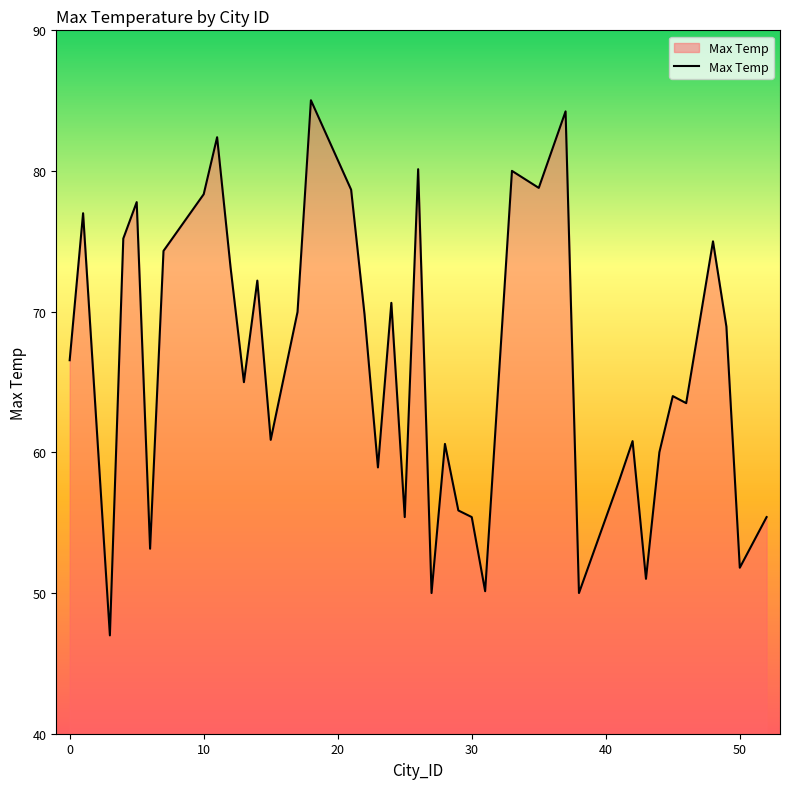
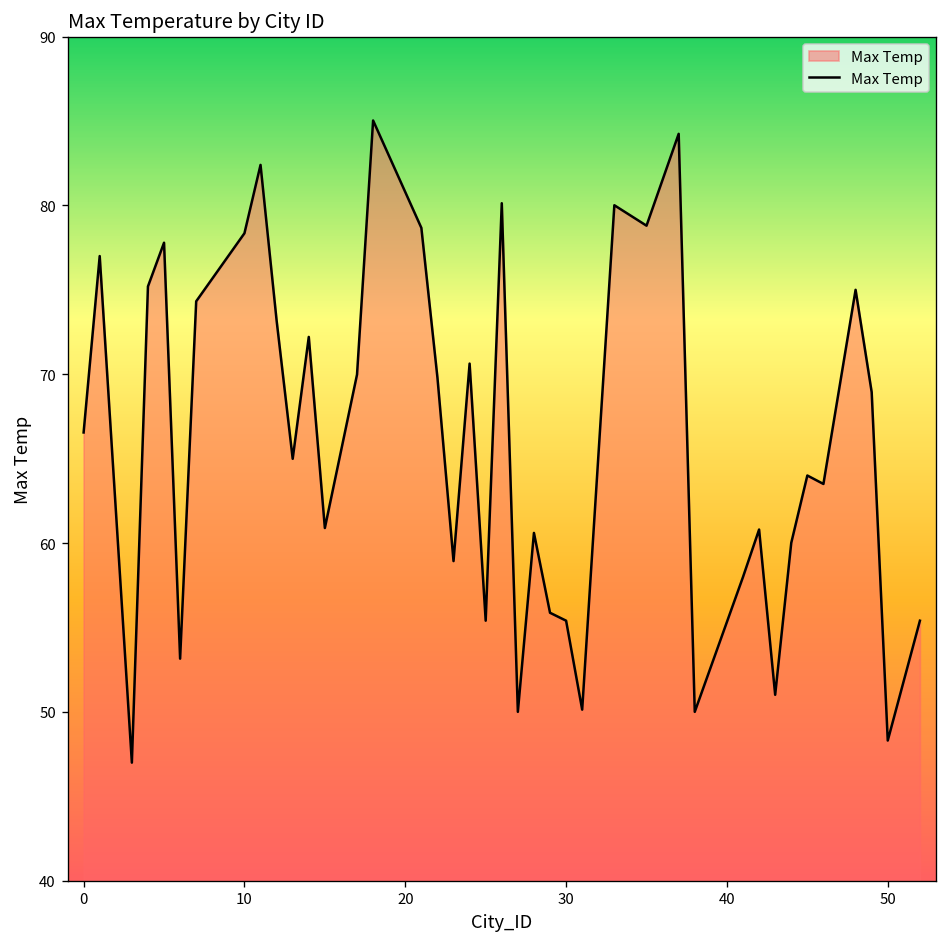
  {
    "0": 66.6,
    "10": 78.4,
    "30": 55.4,
-   "50": 51.8
+   "50": 48.3
  }
